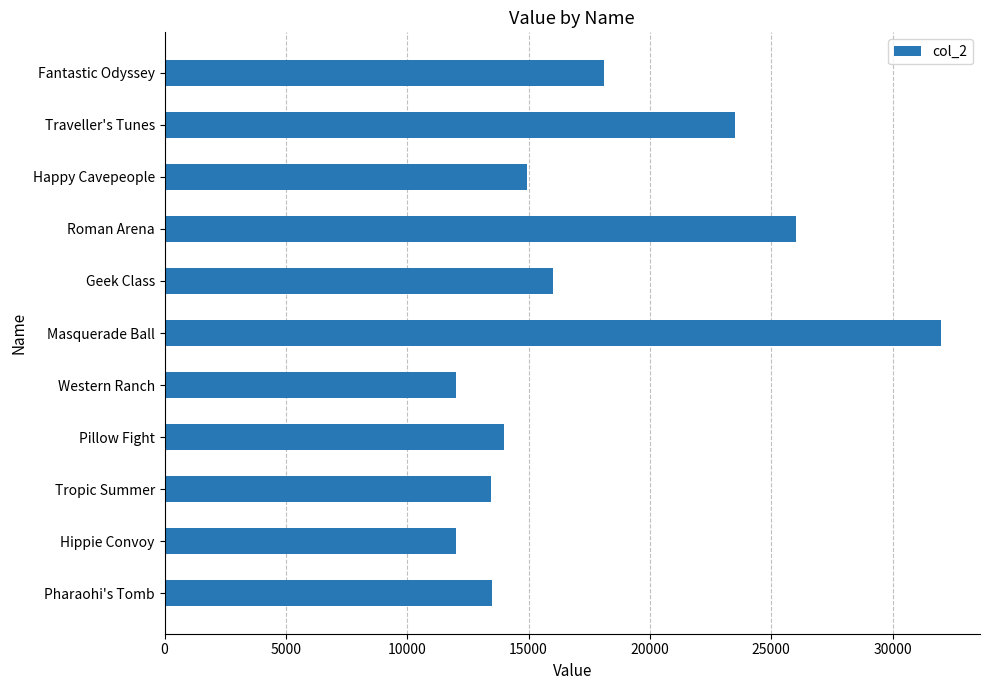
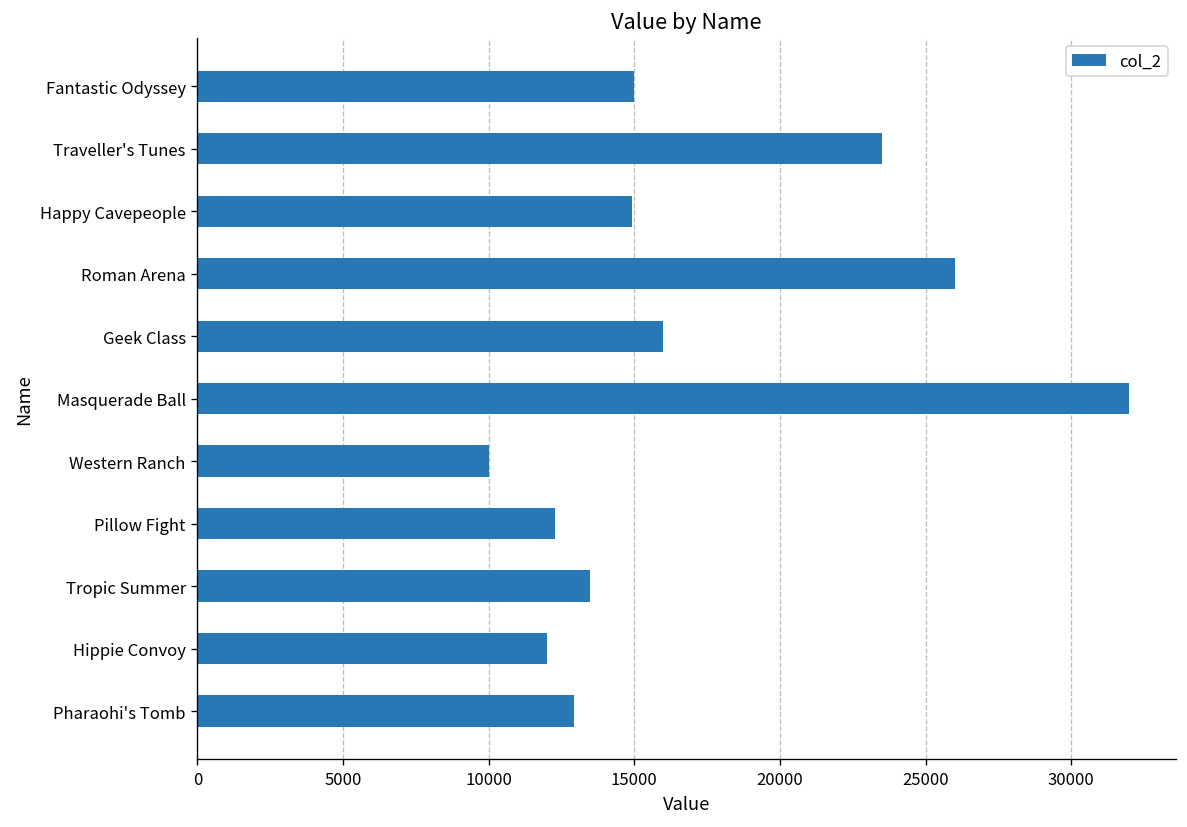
  {
-   "Fantastic Odyssey": 18100,
+   "Fantastic Odyssey": 15000,
    "Traveller's Tunes": 23500,
    "Happy Cavepeople": 14900,
    "Roman Arena": 26000,
    "Geek Class": 16000,
    "Masquerade Ball": 32000,
-   "Western Ranch": 12000,
-   "Pillow Fight": 14000,
+   "Western Ranch": 10000,
+   "Pillow Fight": 12300,
    "Tropic Summer": 13500,
    "Hippie Convoy": 12000,
-   "Pharaohi's Tomb": 13500
+   "Pharaohi's Tomb": 12900
  }
